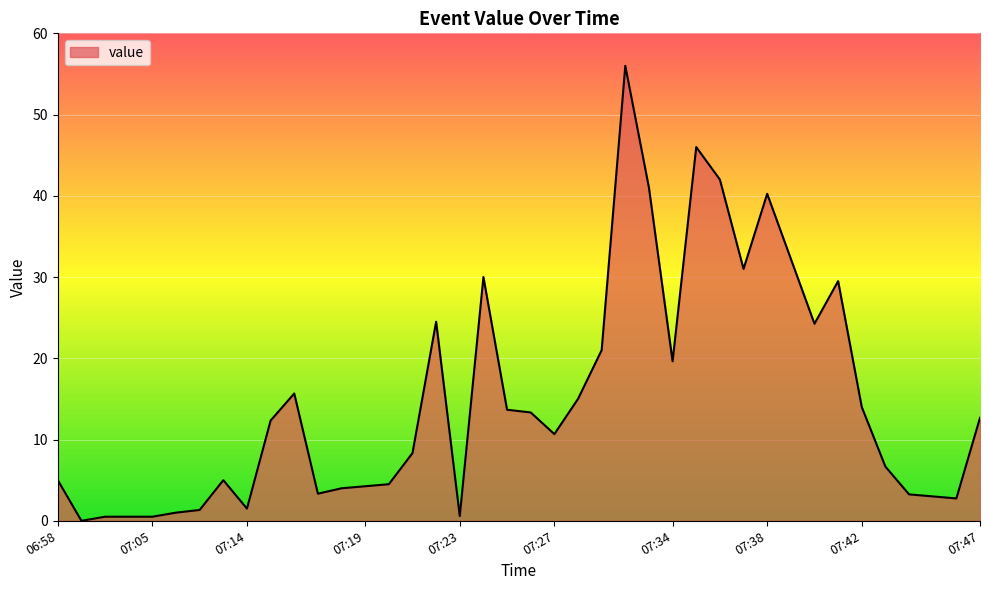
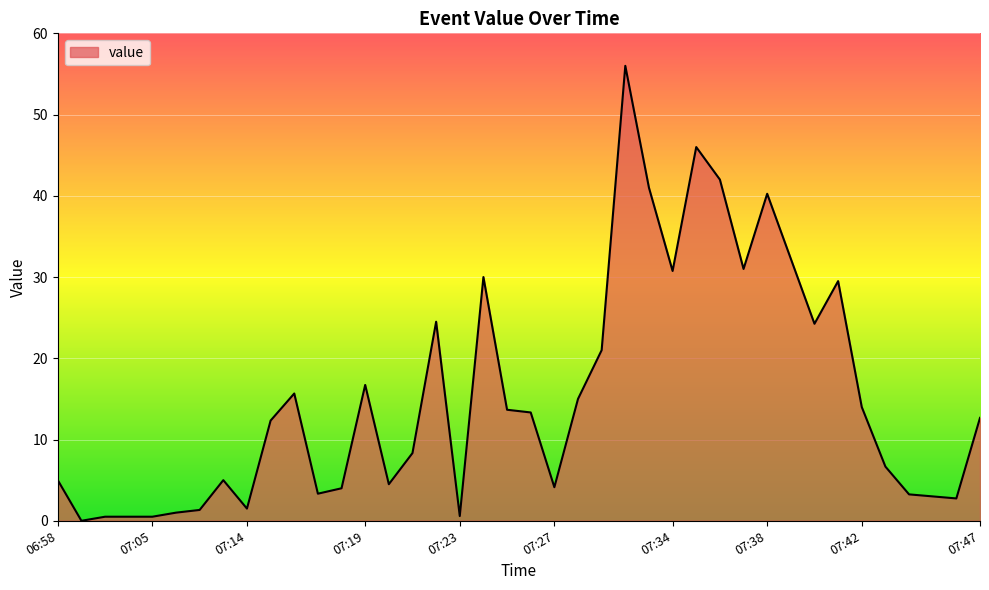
  {
    "06:58": 5,
    "07:05": 1,
    "07:14": 2,
-   "07:19": 4,
+   "07:19": 17,
    "07:23": 1,
-   "07:27": 11,
-   "07:34": 20,
+   "07:27": 4,
+   "07:34": 31,
    "07:38": 40,
    "07:42": 14,
    "07:47": 13
  }
